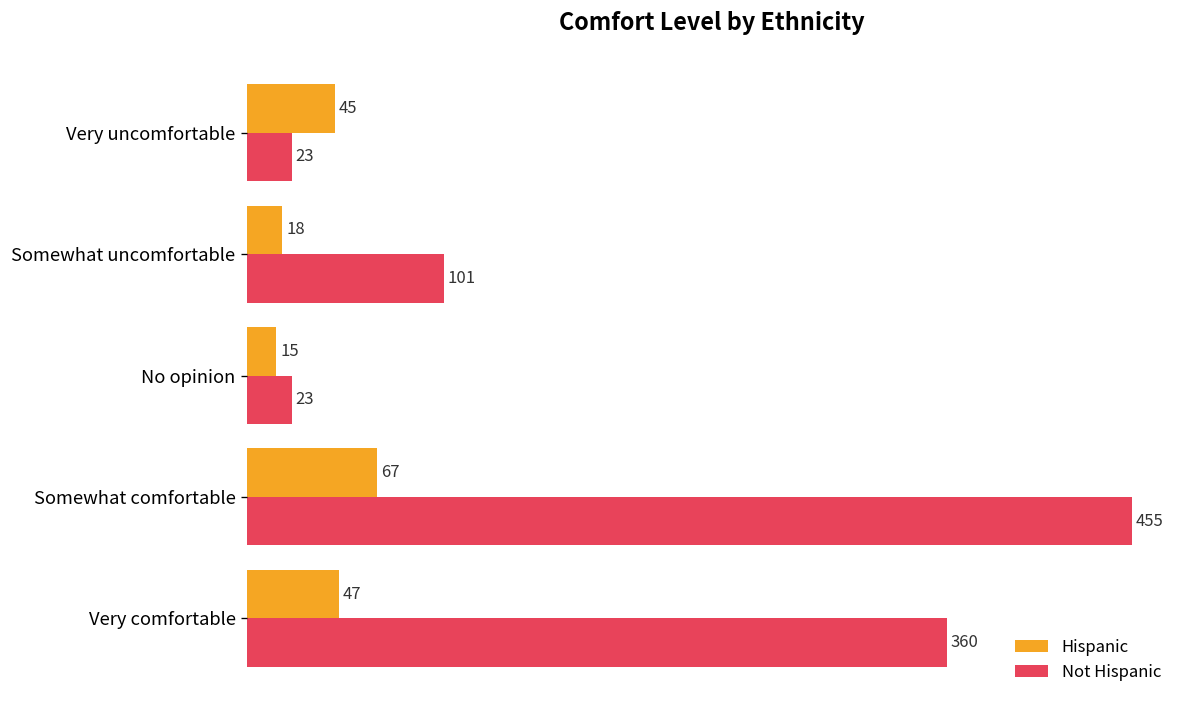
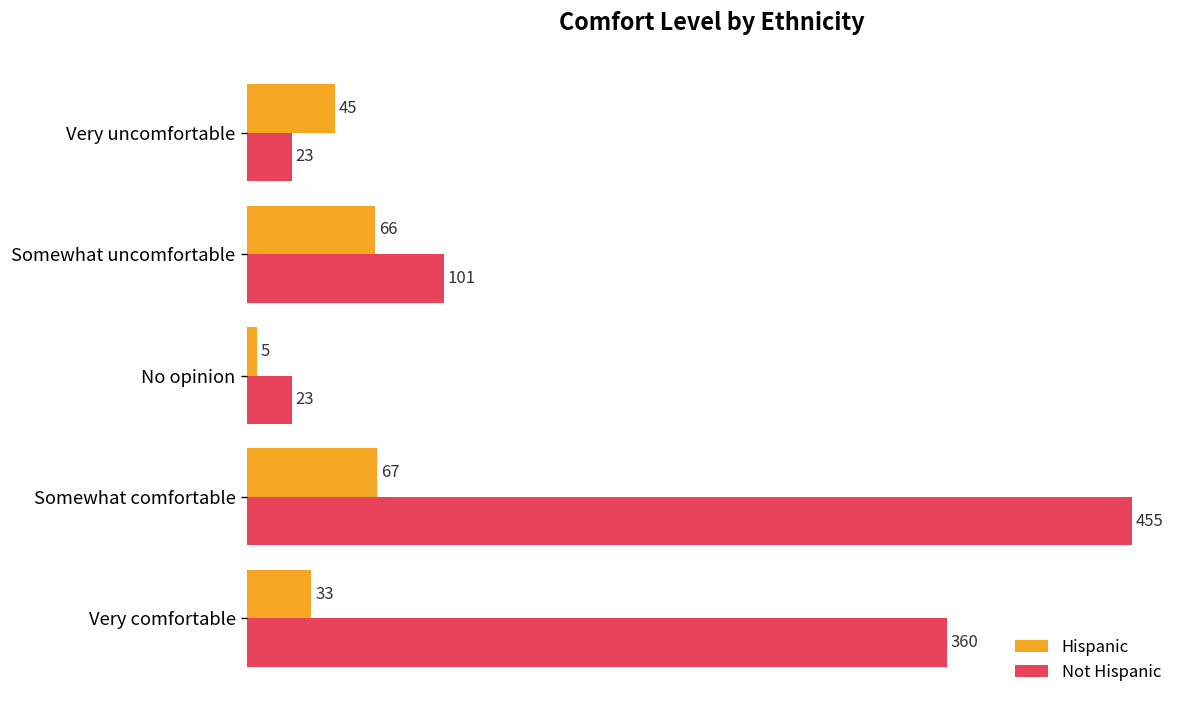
  {
    "Hispanic": {
      "Very uncomfortable": 45,
-     "Somewhat uncomfortable": 18,
-     "No opinion": 15,
+     "Somewhat uncomfortable": 66,
+     "No opinion": 5,
      "Somewhat comfortable": 67,
-     "Very comfortable": 47
+     "Very comfortable": 33
    },
    "Not Hispanic": {
      "Very uncomfortable": 23,
      "Somewhat uncomfortable": 101,
      "No opinion": 23,
      "Somewhat comfortable": 455,
      "Very comfortable": 360
    }
  }
